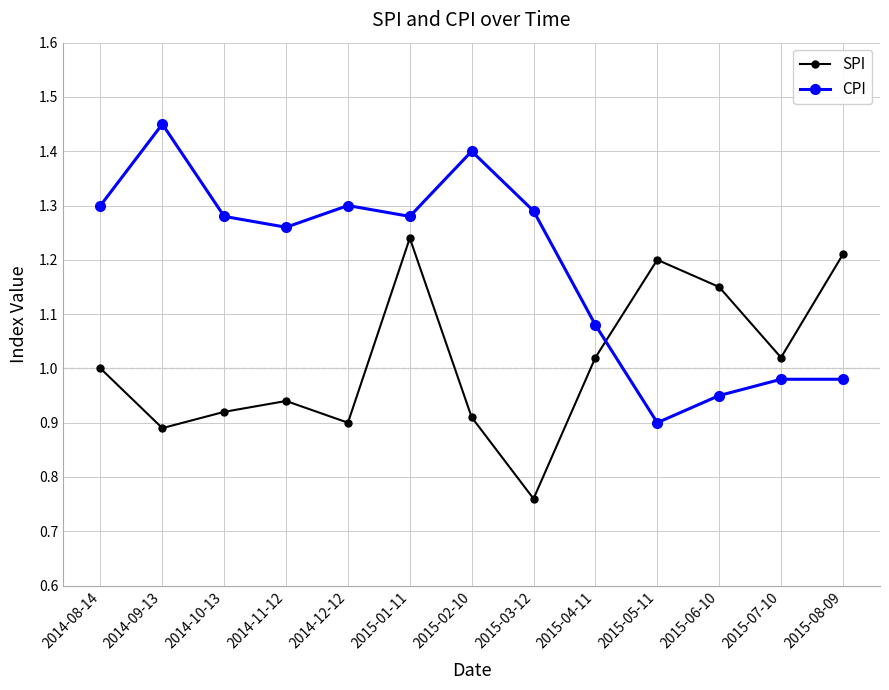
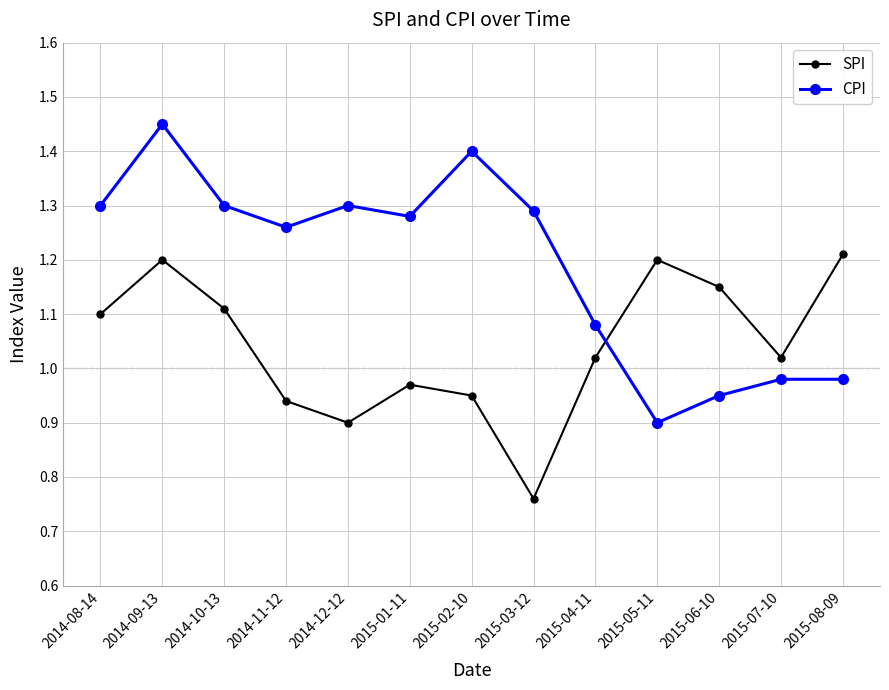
  {
    "SPI": {
-     "2014-08-14": 1.0,
-     "2014-09-13": 0.89,
-     "2014-10-13": 0.92,
+     "2014-08-14": 1.1,
+     "2014-09-13": 1.20,
+     "2014-10-13": 1.11,
      "2014-11-12": 0.94,
      "2014-12-12": 0.90,
-     "2015-01-11": 1.24,
-     "2015-02-10": 0.91,
+     "2015-01-11": 0.97,
+     "2015-02-10": 0.95,
      "2015-03-12": 0.76,
      "2015-04-11": 1.02,
      "2015-05-11": 1.20,
      "2015-06-10": 1.15,
      "2015-07-10": 1.02,
      "2015-08-09": 1.21
    },
    "CPI": {
      "2014-08-14": 1.30,
      "2014-09-13": 1.45,
-     "2014-10-13": 1.28,
+     "2014-10-13": 1.30,
      "2014-11-12": 1.26,
      "2014-12-12": 1.30,
      "2015-01-11": 1.28,
      "2015-02-10": 1.40,
      "2015-03-12": 1.29,
      "2015-04-11": 1.08,
      "2015-05-11": 0.90,
      "2015-06-10": 0.95,
      "2015-07-10": 0.98,
      "2015-08-09": 0.98
    }
  }
